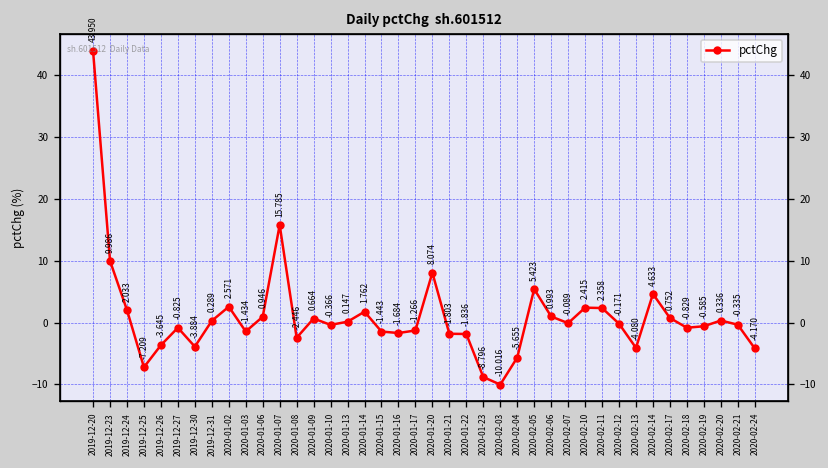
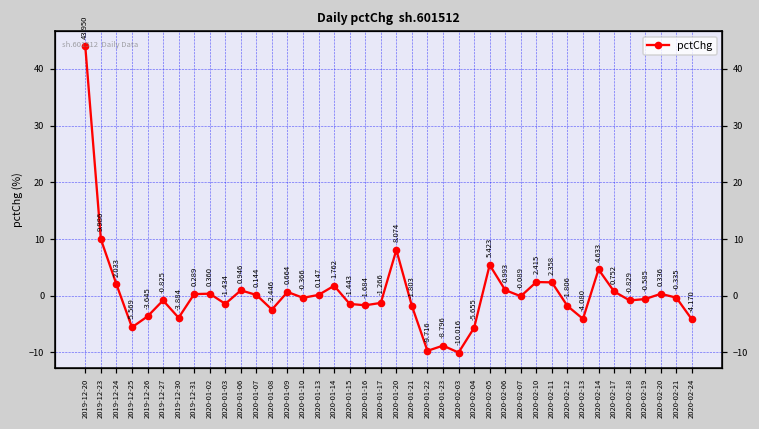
  {
    "2019-12-20": 43.950,
    "2019-12-23": 9.986,
    "2019-12-24": 2.033,
-   "2019-12-25": -7.209,
+   "2019-12-25": -5.569,
    "2019-12-26": -3.645,
    "2019-12-27": -0.825,
    "2019-12-30": -3.884,
    "2019-12-31": 0.289,
-   "2020-01-02": 2.571,
+   "2020-01-02": 0.360,
    "2020-01-03": -1.434,
    "2020-01-06": 0.946,
-   "2020-01-07": 15.785,
+   "2020-01-07": 0.144,
    "2020-01-08": -2.446,
    "2020-01-09": 0.664,
    "2020-01-10": -0.366,
    "2020-01-13": 0.147,
    "2020-01-14": 1.762,
    "2020-01-15": -1.443,
    "2020-01-16": -1.684,
    "2020-01-17": -1.266,
    "2020-01-20": 8.074,
    "2020-01-21": -1.803,
-   "2020-01-22": -1.836,
+   "2020-01-22": -9.716,
    "2020-01-23": -8.796,
    "2020-02-03": -10.016,
    "2020-02-04": -5.655,
    "2020-02-05": 5.423,
    "2020-02-06": 0.993,
    "2020-02-07": -0.089,
    "2020-02-10": 2.415,
    "2020-02-11": 2.358,
-   "2020-02-12": -0.171,
+   "2020-02-12": -1.806,
    "2020-02-13": -4.080,
    "2020-02-14": 4.633,
    "2020-02-17": 0.752,
    "2020-02-18": -0.829,
    "2020-02-19": -0.585,
    "2020-02-20": 0.336,
    "2020-02-21": -0.335,
    "2020-02-24": -4.170
  }
